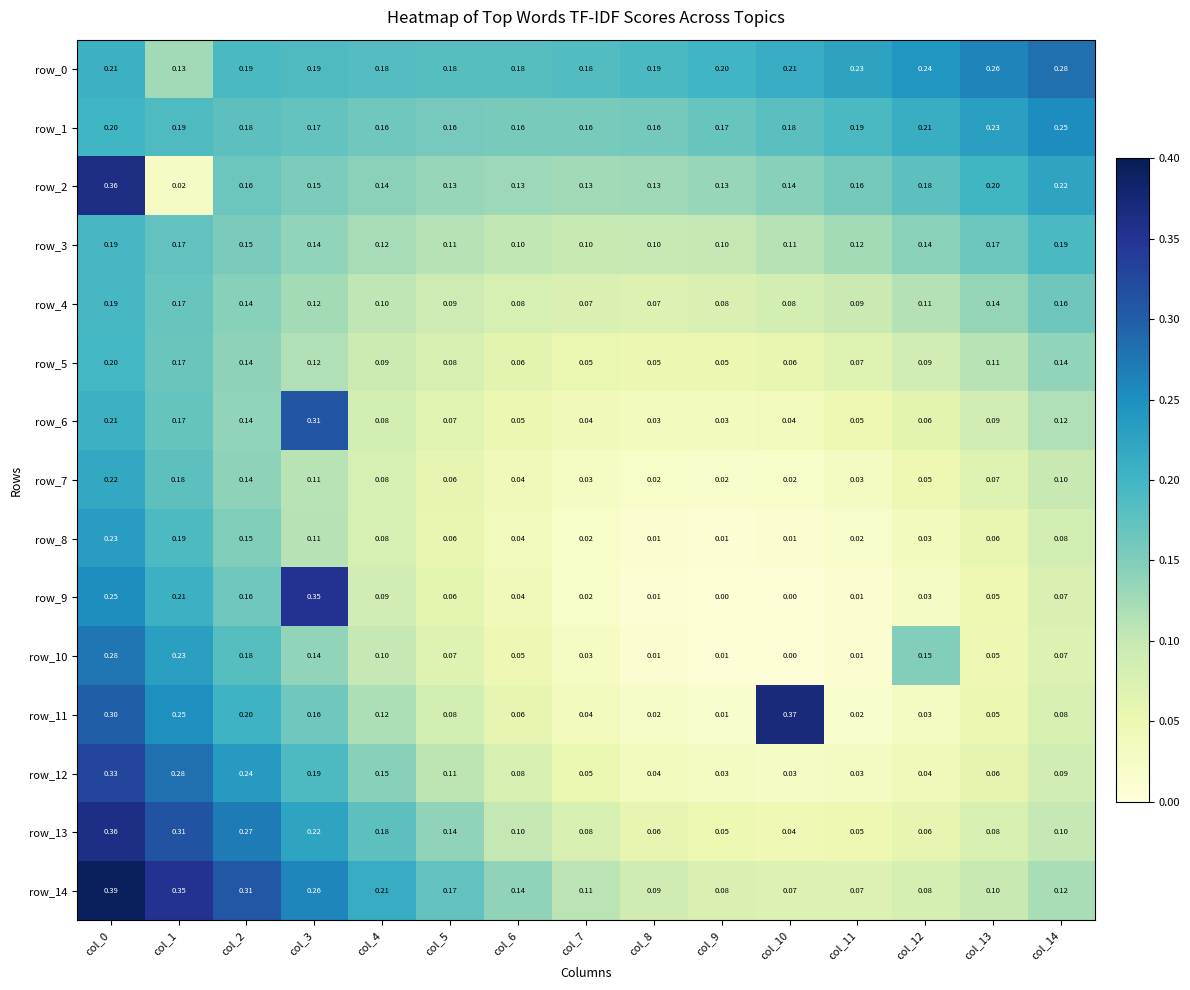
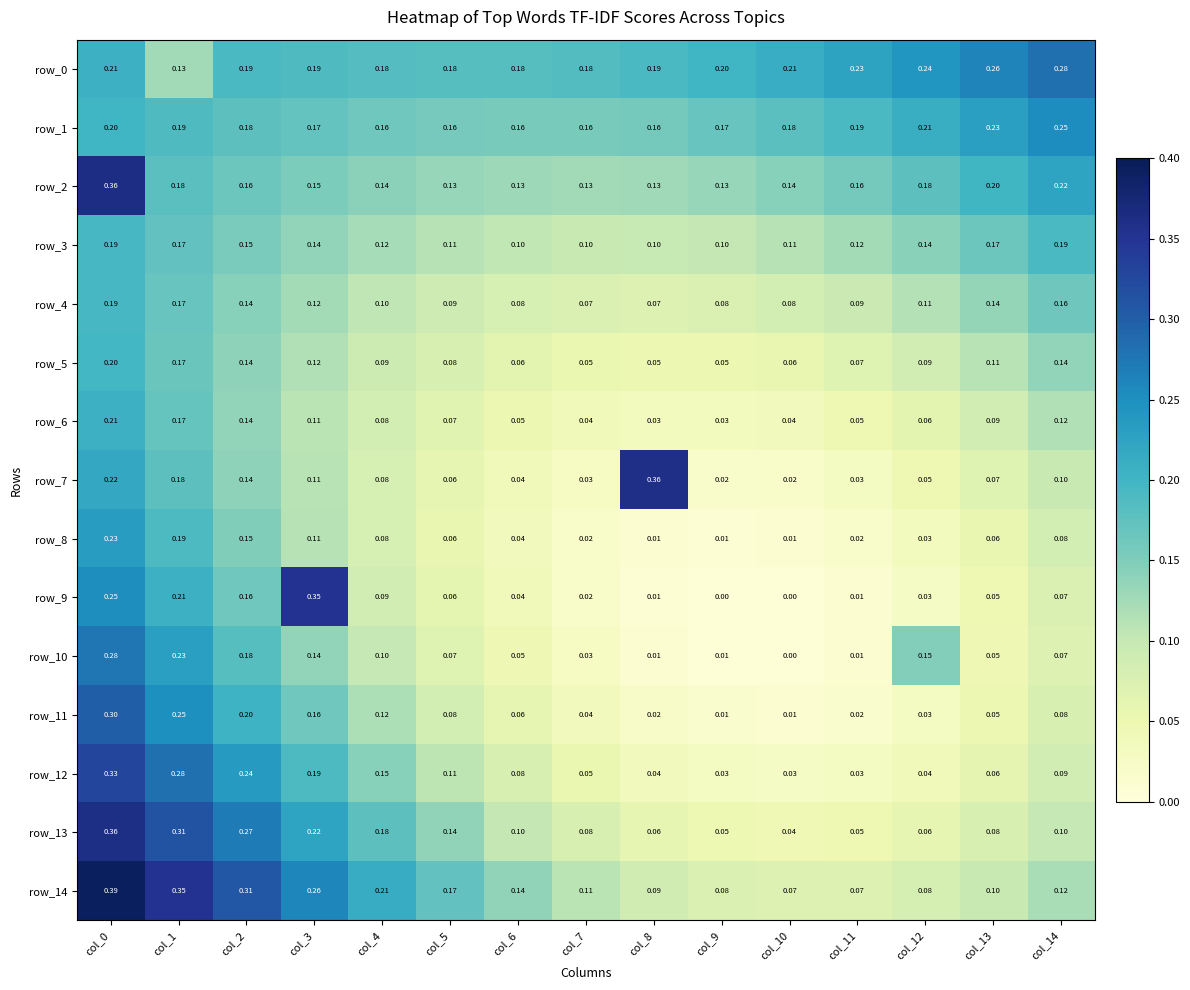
  {
    "row_2": {
      "col_0": 0.36,
-     "col_1": 0.02,
+     "col_1": 0.18,
      "col_2": 0.16,
      "col_3": 0.15,
      "col_4": 0.14,
      "col_5": 0.13,
      "col_6": 0.13,
      "col_7": 0.13,
      "col_8": 0.13,
      "col_9": 0.13,
      "col_10": 0.14,
      "col_11": 0.16,
      "col_12": 0.18,
      "col_13": 0.20,
      "col_14": 0.22
    },
    "row_6": {
      "col_0": 0.21,
      "col_1": 0.17,
      "col_2": 0.14,
-     "col_3": 0.31,
+     "col_3": 0.11,
      "col_4": 0.08,
      "col_5": 0.07,
      "col_6": 0.05,
      "col_7": 0.04,
      "col_8": 0.03,
      "col_9": 0.03,
      "col_10": 0.04,
      "col_11": 0.05,
      "col_12": 0.06,
      "col_13": 0.09,
      "col_14": 0.12
    },
    "row_7": {
      "col_0": 0.22,
      "col_1": 0.18,
      "col_2": 0.14,
      "col_3": 0.11,
      "col_4": 0.08,
      "col_5": 0.06,
      "col_6": 0.04,
      "col_7": 0.03,
-     "col_8": 0.02,
+     "col_8": 0.36,
      "col_9": 0.02,
      "col_10": 0.02,
      "col_11": 0.03,
      "col_12": 0.05,
      "col_13": 0.07,
      "col_14": 0.10
    },
    "row_11": {
      "col_0": 0.30,
      "col_1": 0.25,
      "col_2": 0.20,
      "col_3": 0.16,
      "col_4": 0.12,
      "col_5": 0.08,
      "col_6": 0.06,
      "col_7": 0.04,
      "col_8": 0.02,
      "col_9": 0.01,
-     "col_10": 0.37,
+     "col_10": 0.01,
      "col_11": 0.02,
      "col_12": 0.03,
      "col_13": 0.05,
      "col_14": 0.08
    }
  }
